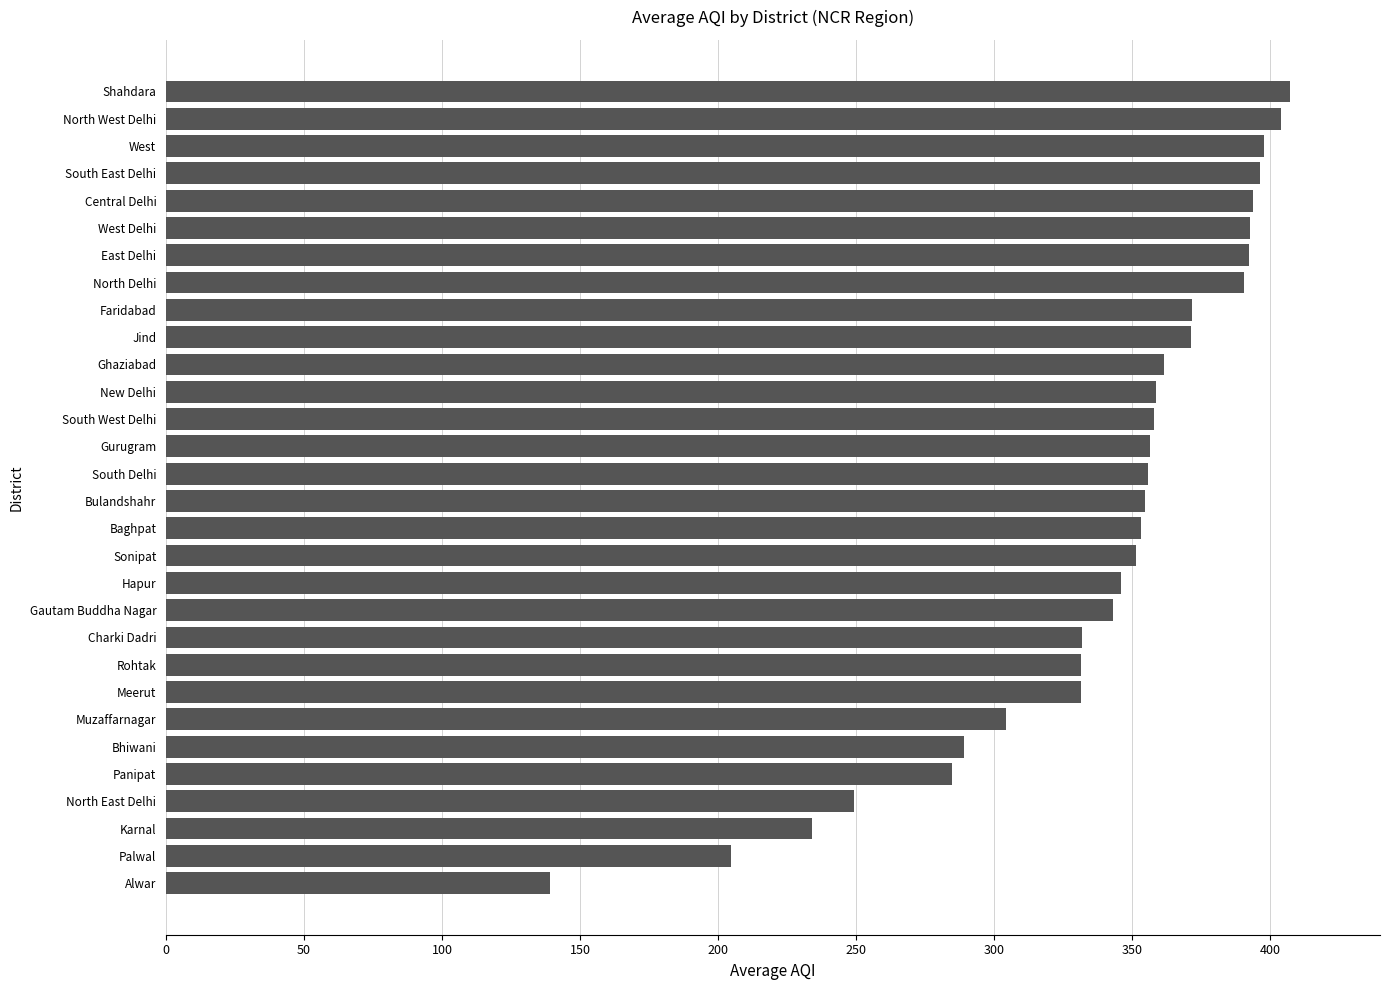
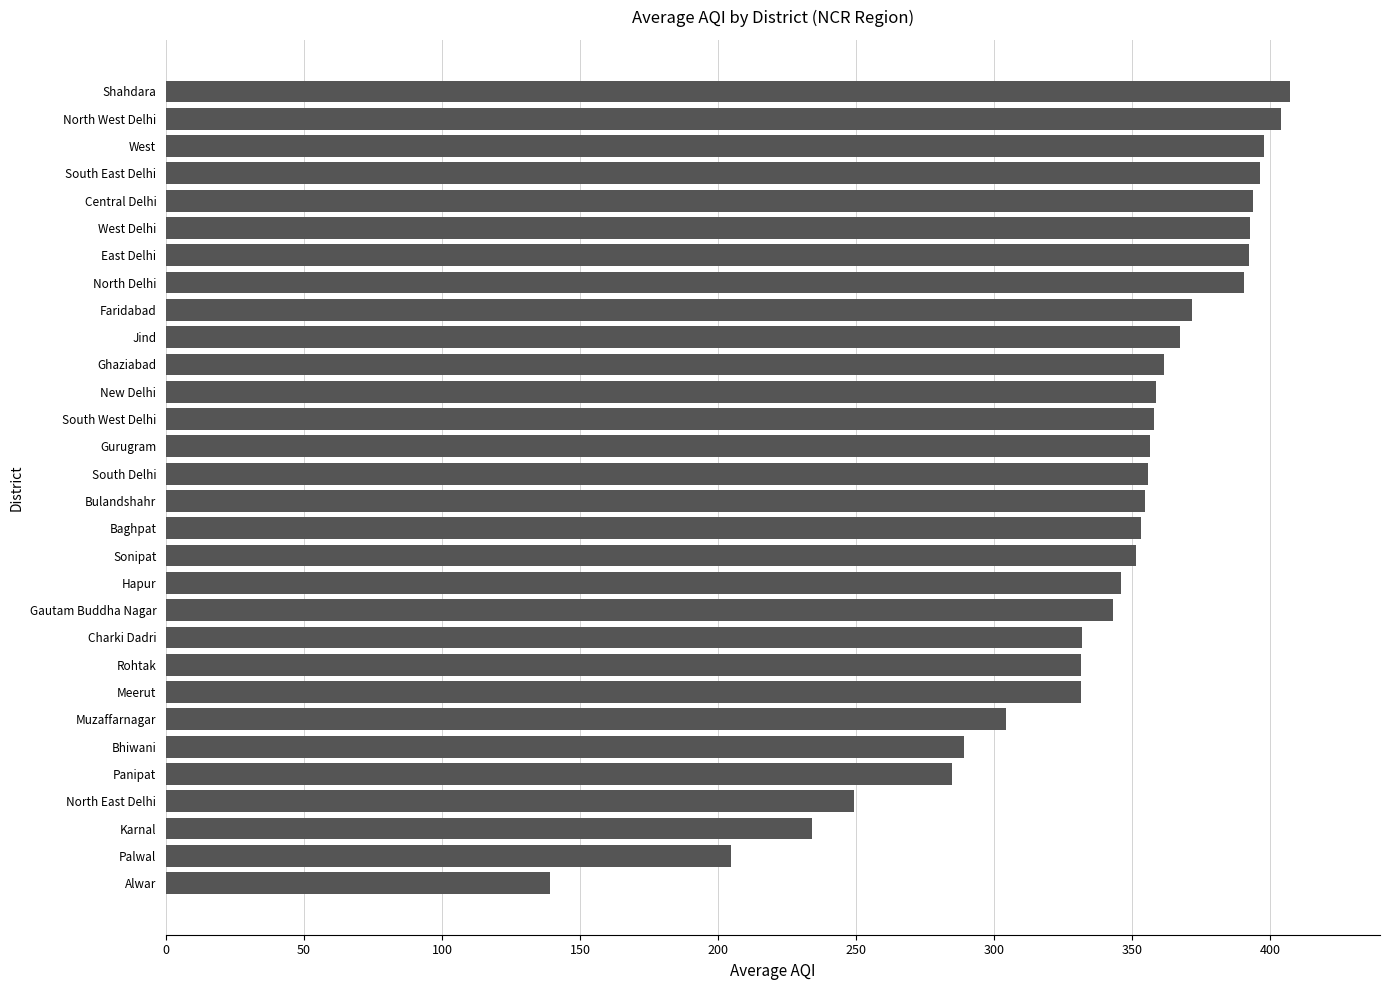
  {
    "Shahdara": 407,
    "North West Delhi": 404,
    "West": 398,
    "South East Delhi": 397,
    "Central Delhi": 394,
    "West Delhi": 393,
    "East Delhi": 392,
    "North Delhi": 391,
    "Faridabad": 372,
-   "Jind": 371,
+   "Jind": 367,
    "Ghaziabad": 362,
    "New Delhi": 359,
    "South West Delhi": 358,
    "Gurugram": 357,
    "South Delhi": 356,
    "Bulandshahr": 355,
    "Baghpat": 353,
    "Sonipat": 352,
    "Hapur": 346,
    "Gautam Buddha Nagar": 343,
    "Charki Dadri": 332,
    "Rohtak": 332,
    "Meerut": 332,
    "Muzaffarnagar": 305,
    "Bhiwani": 289,
    "Panipat": 285,
    "North East Delhi": 249,
    "Karnal": 234,
    "Palwal": 205,
    "Alwar": 139
  }
